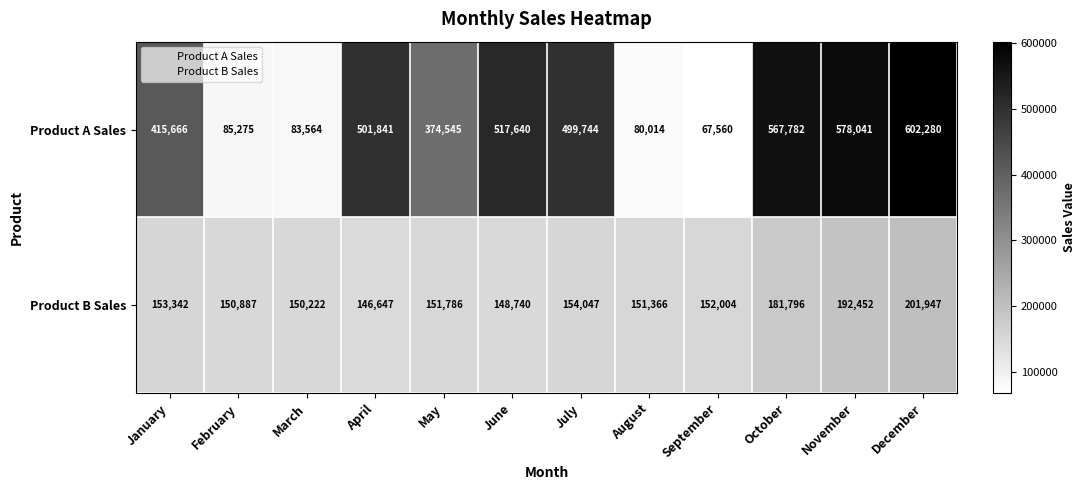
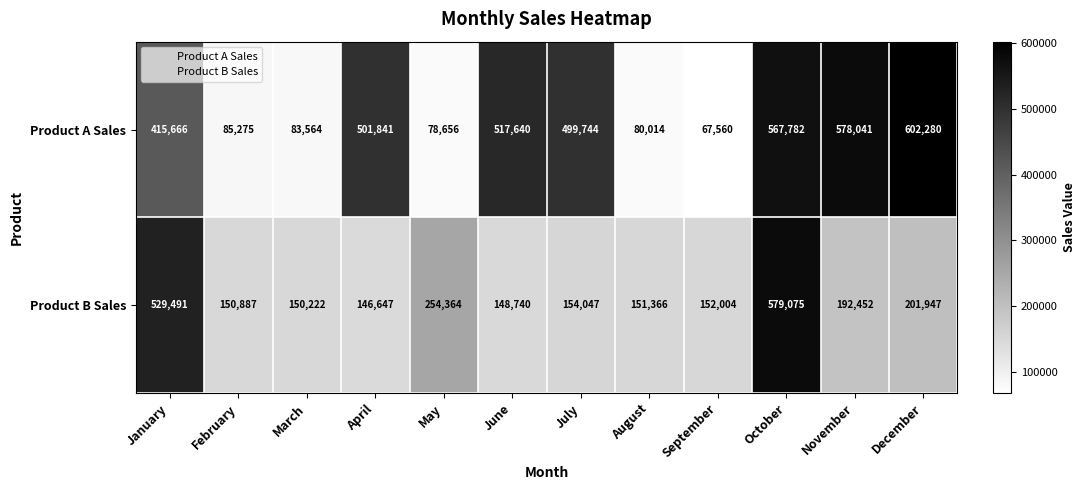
  {
    "Product A Sales": {
      "January": "415,666",
      "February": "85,275",
      "March": "83,564",
      "April": "501,841",
-     "May": "374,545",
+     "May": "78,656",
      "June": "517,640",
      "July": "499,744",
      "August": "80,014",
      "September": "67,560",
      "October": "567,782",
      "November": "578,041",
      "December": "602,280"
    },
    "Product B Sales": {
-     "January": "153,342",
+     "January": "529,491",
      "February": "150,887",
      "March": "150,222",
      "April": "146,647",
-     "May": "151,786",
+     "May": "254,364",
      "June": "148,740",
      "July": "154,047",
      "August": "151,366",
      "September": "152,004",
-     "October": "181,796",
+     "October": "579,075",
      "November": "192,452",
      "December": "201,947"
    }
  }
